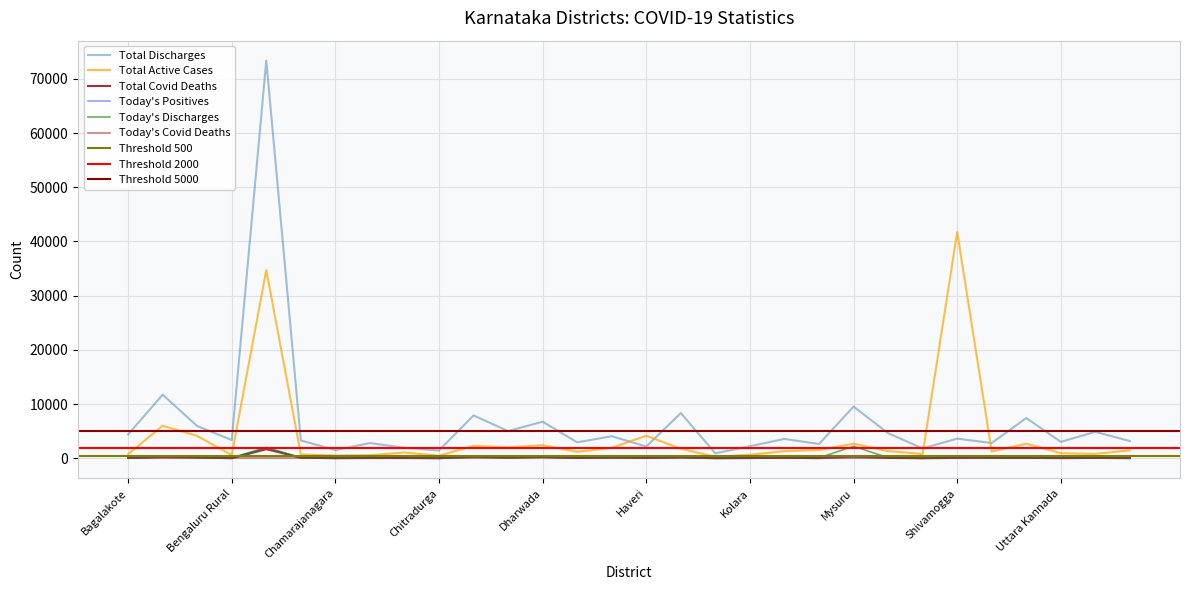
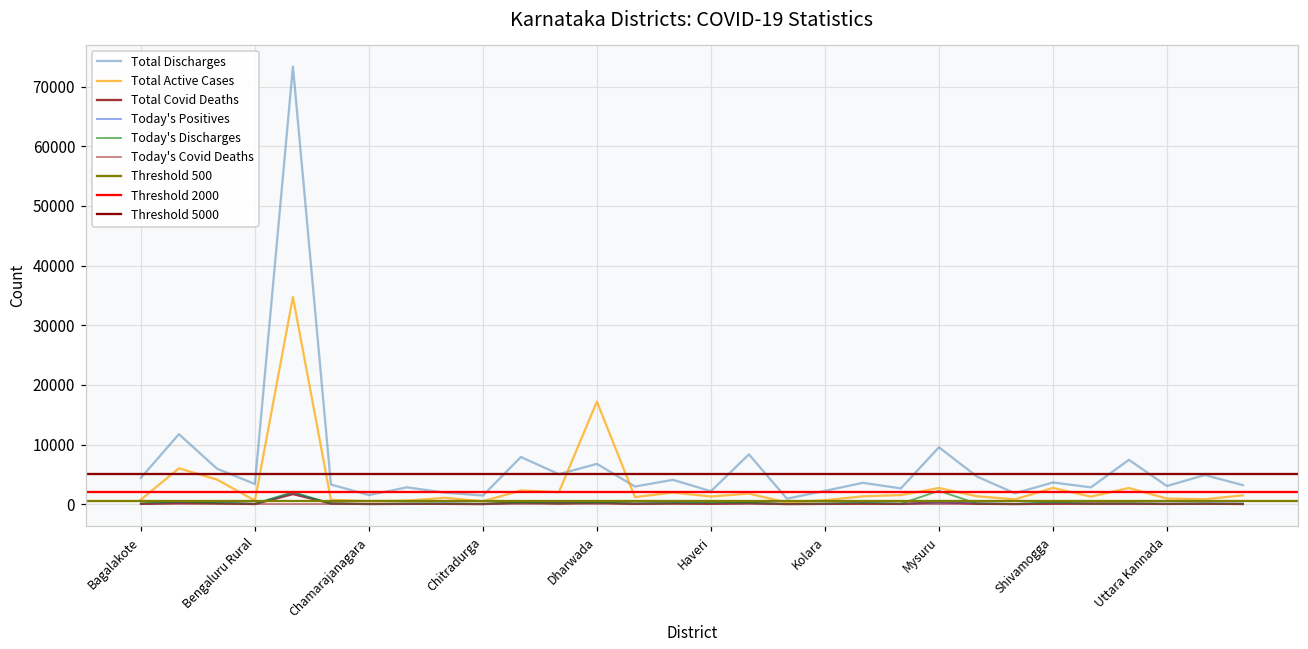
  {
    "Total Active Cases": {
      "Bagalakote": 1000,
      "Bengaluru Rural": 1000,
      "Chamarajanagara": 1000,
-     "Dharwada": 2000,
-     "Haveri": 4000,
+     "Dharwada": 17000,
+     "Haveri": 1000,
      "Kolara": 1000,
-     "Shivamogga": 42000,
+     "Shivamogga": 3000,
      "Uttara Kannada": 1000
    }
  }
